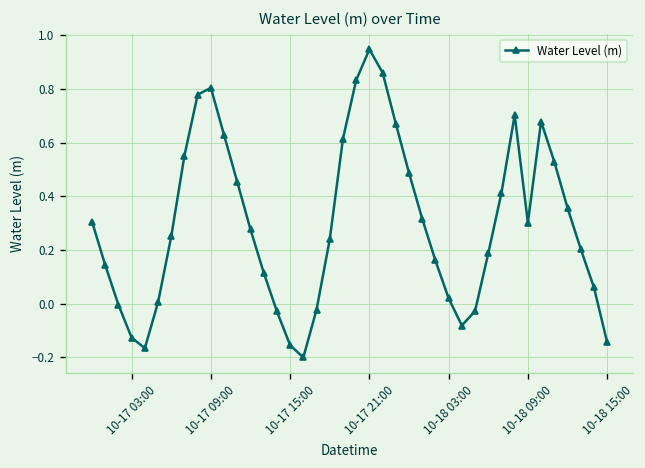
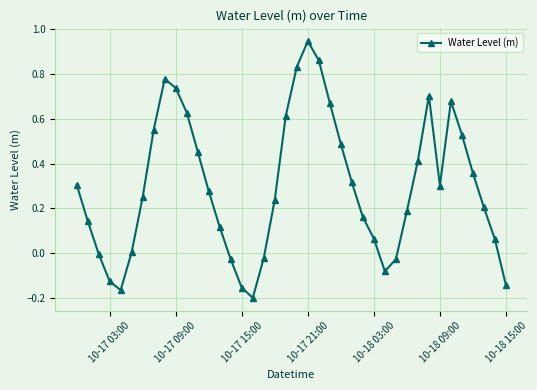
  {
    "10-17 03:00": -0.13,
-   "10-17 09:00": 0.80,
+   "10-17 09:00": 0.74,
    "10-17 15:00": -0.16,
    "10-17 21:00": 0.95,
-   "10-18 03:00": 0.02,
+   "10-18 03:00": 0.06,
    "10-18 09:00": 0.30,
    "10-18 15:00": -0.14
  }
